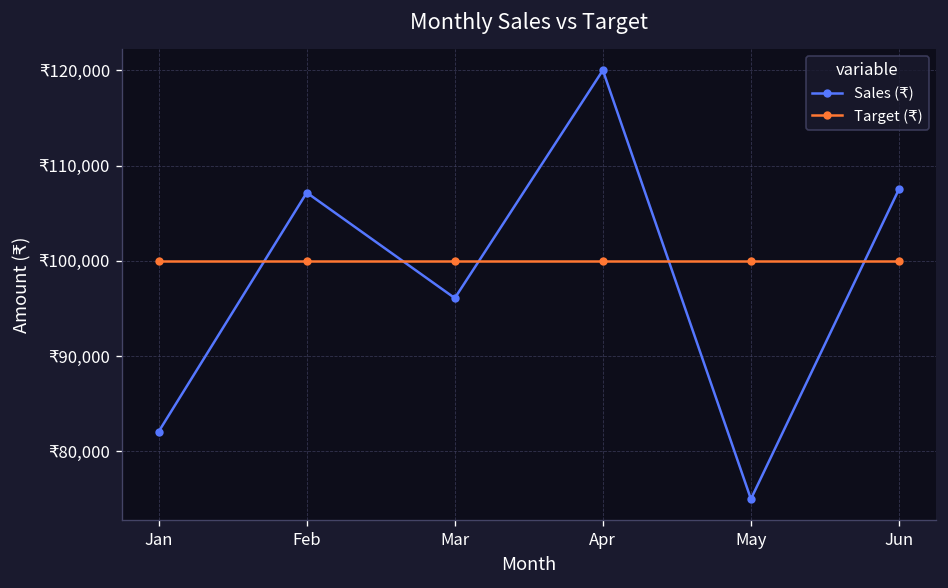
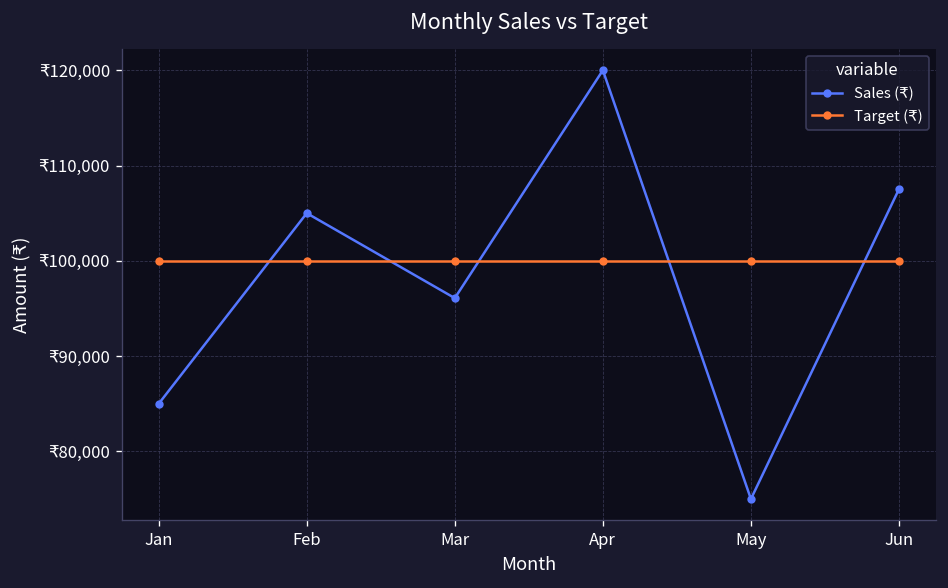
  {
    "Sales (₹)": {
-     "Jan": "₹82,000",
-     "Feb": "₹107,000",
+     "Jan": "₹85,000",
+     "Feb": "₹105,000",
      "Mar": "₹96,000",
      "Apr": "₹120,000",
      "May": "₹75,000",
      "Jun": "₹108,000"
    },
    "Target (₹)": {
      "Jan": "₹100,000",
      "Feb": "₹100,000",
      "Mar": "₹100,000",
      "Apr": "₹100,000",
      "May": "₹100,000",
      "Jun": "₹100,000"
    }
  }
